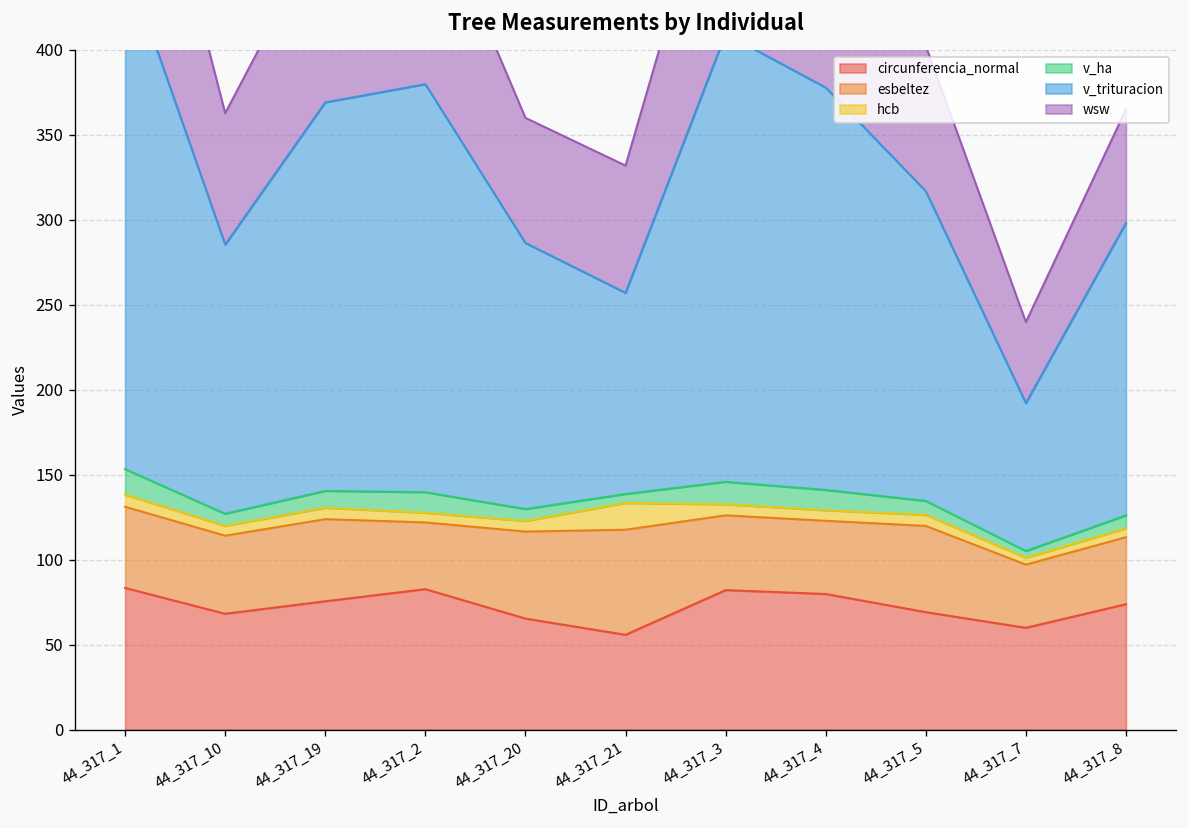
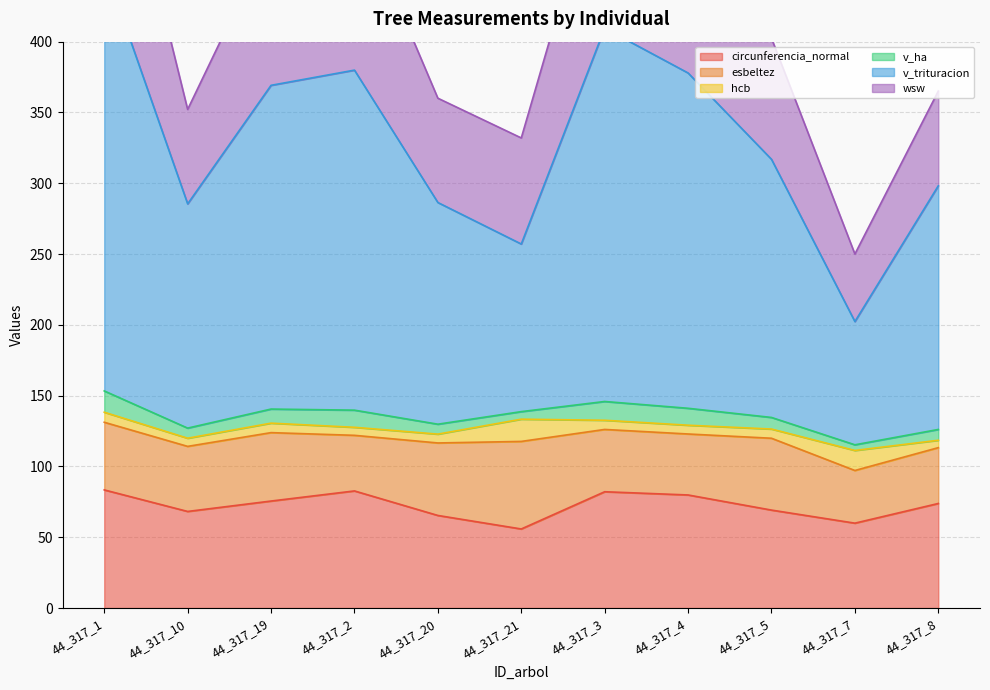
  {
    "hcb": {
      "44_317_1": 7,
      "44_317_10": 6,
      "44_317_19": 7,
      "44_317_2": 6,
      "44_317_20": 6,
      "44_317_21": 16,
      "44_317_3": 6,
      "44_317_4": 6,
      "44_317_5": 7,
-     "44_317_7": 4,
+     "44_317_7": 14,
      "44_317_8": 5
    },
    "v_ha": {
      "44_317_1": 15,
      "44_317_10": 7,
      "44_317_19": 10,
      "44_317_2": 12,
      "44_317_20": 7,
      "44_317_21": 5,
      "44_317_3": 13,
      "44_317_4": 12,
      "44_317_5": 8,
      "44_317_7": 4,
      "44_317_8": 8
    },
    "v_trituracion": {
      "44_317_10": 158,
      "44_317_19": 229,
      "44_317_2": 240,
      "44_317_20": 157,
      "44_317_21": 118,
      "44_317_4": 237,
      "44_317_5": 182,
      "44_317_7": 87,
      "44_317_8": 172
    },
    "wsw": {
-     "44_317_10": 77,
+     "44_317_10": 67,
      "44_317_20": 74,
      "44_317_21": 75,
      "44_317_7": 48
    }
  }
